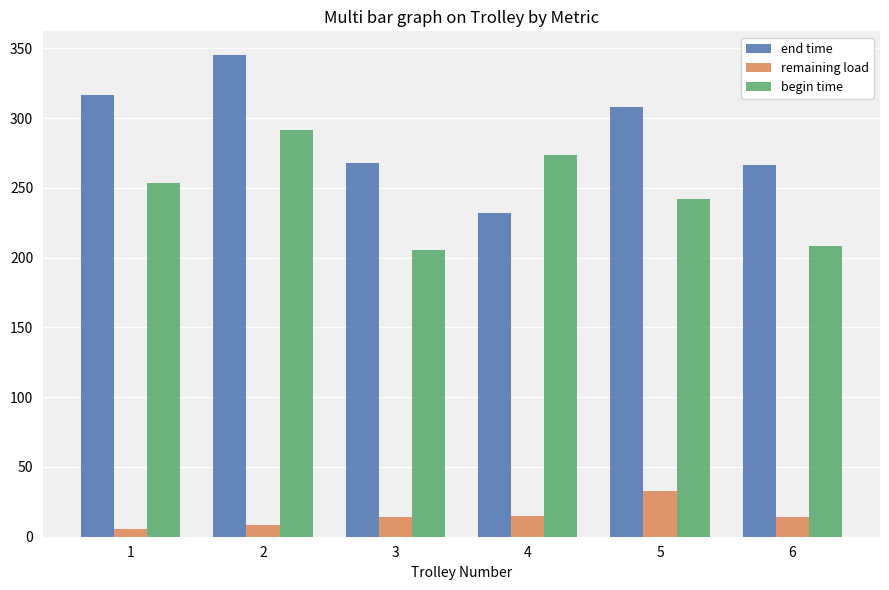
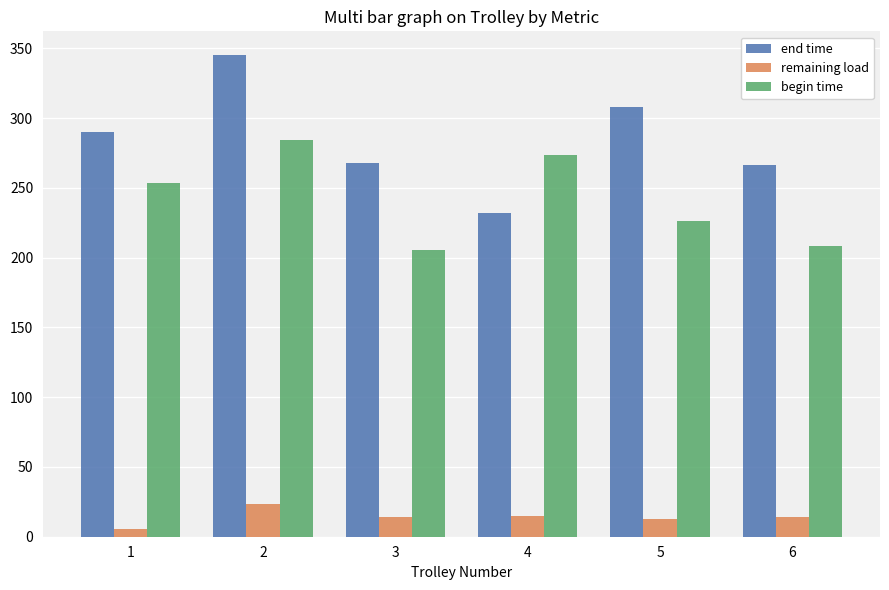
  {
    "end time": {
-     "1": 317,
+     "1": 290,
      "2": 345,
      "3": 268,
      "4": 232,
      "5": 308,
      "6": 266
    },
    "remaining load": {
      "1": 6,
-     "2": 8,
+     "2": 23,
      "3": 14,
      "4": 15,
-     "5": 32,
+     "5": 12,
      "6": 14
    },
    "begin time": {
      "1": 253,
-     "2": 292,
+     "2": 284,
      "3": 205,
      "4": 273,
-     "5": 242,
+     "5": 226,
      "6": 209
    }
  }
